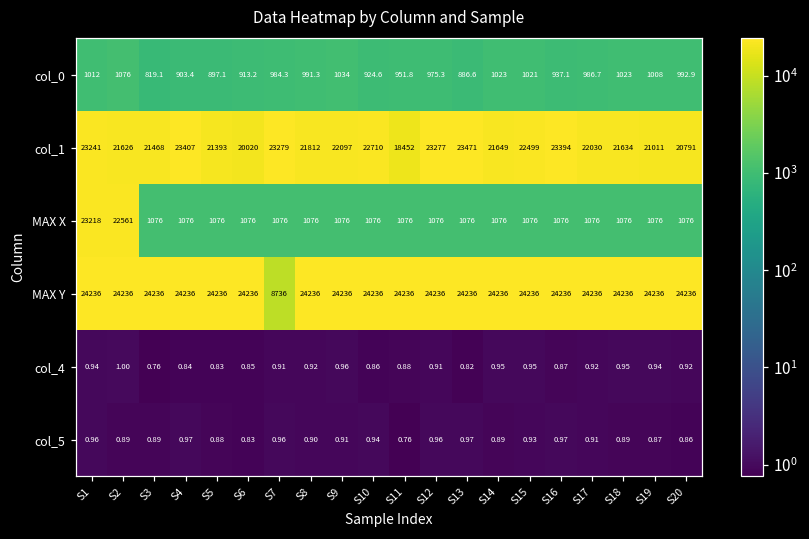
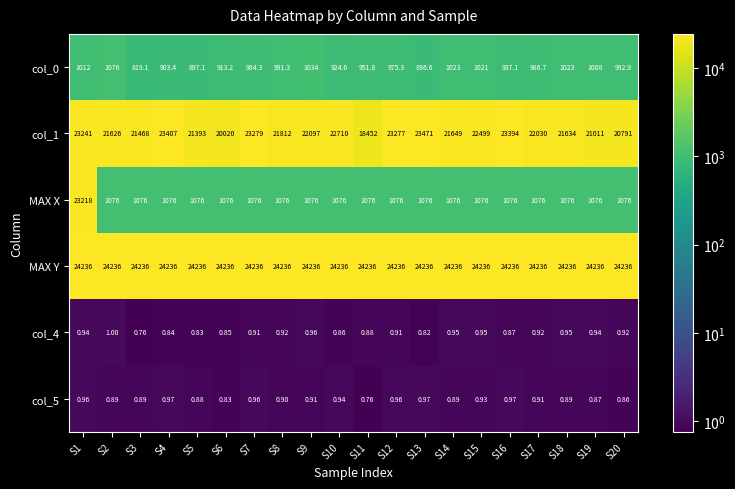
  {
    "col_0": {
      "S1": 1012,
      "S2": 1076,
      "S3": 819.1,
      "S4": 903.4,
      "S5": 897.1,
      "S6": 913.2,
      "S7": 984.3,
      "S8": 991.3,
      "S9": 1034,
      "S10": 924.6,
      "S11": 951.8,
      "S12": 975.3,
      "S13": 886.6,
      "S14": 1023,
      "S15": 1021,
      "S16": 937.1,
      "S17": 986.7,
      "S18": 1023,
      "S19": 1008,
      "S20": 992.9
    },
    "col_1": {
      "S1": 23241,
      "S2": 21626,
      "S3": 21468,
      "S4": 23407,
      "S5": 21393,
      "S6": 20020,
      "S7": 23279,
      "S8": 21812,
      "S9": 22097,
      "S10": 22710,
      "S11": 18452,
      "S12": 23277,
      "S13": 23471,
      "S14": 21649,
      "S15": 22499,
      "S16": 23394,
      "S17": 22030,
      "S18": 21634,
      "S19": 21011,
      "S20": 20791
    },
    "MAX X": {
      "S1": 23218,
-     "S2": 22561,
+     "S2": 1076,
      "S3": 1076,
      "S4": 1076,
      "S5": 1076,
      "S6": 1076,
      "S7": 1076,
      "S8": 1076,
      "S9": 1076,
      "S10": 1076,
      "S11": 1076,
      "S12": 1076,
      "S13": 1076,
      "S14": 1076,
      "S15": 1076,
      "S16": 1076,
      "S17": 1076,
      "S18": 1076,
      "S19": 1076,
      "S20": 1076
    },
    "MAX Y": {
      "S1": 24236,
      "S2": 24236,
      "S3": 24236,
      "S4": 24236,
      "S5": 24236,
      "S6": 24236,
-     "S7": 8736,
+     "S7": 24236,
      "S8": 24236,
      "S9": 24236,
      "S10": 24236,
      "S11": 24236,
      "S12": 24236,
      "S13": 24236,
      "S14": 24236,
      "S15": 24236,
      "S16": 24236,
      "S17": 24236,
      "S18": 24236,
      "S19": 24236,
      "S20": 24236
    },
    "col_4": {
      "S1": 0.94,
      "S2": 1.00,
      "S3": 0.76,
      "S4": 0.84,
      "S5": 0.83,
      "S6": 0.85,
      "S7": 0.91,
      "S8": 0.92,
      "S9": 0.96,
      "S10": 0.86,
      "S11": 0.88,
      "S12": 0.91,
      "S13": 0.82,
      "S14": 0.95,
      "S15": 0.95,
      "S16": 0.87,
      "S17": 0.92,
      "S18": 0.95,
      "S19": 0.94,
      "S20": 0.92
    },
    "col_5": {
      "S1": 0.96,
      "S2": 0.89,
      "S3": 0.89,
      "S4": 0.97,
      "S5": 0.88,
      "S6": 0.83,
      "S7": 0.96,
      "S8": 0.90,
      "S9": 0.91,
      "S10": 0.94,
      "S11": 0.76,
      "S12": 0.96,
      "S13": 0.97,
      "S14": 0.89,
      "S15": 0.93,
      "S16": 0.97,
      "S17": 0.91,
      "S18": 0.89,
      "S19": 0.87,
      "S20": 0.86
    }
  }
